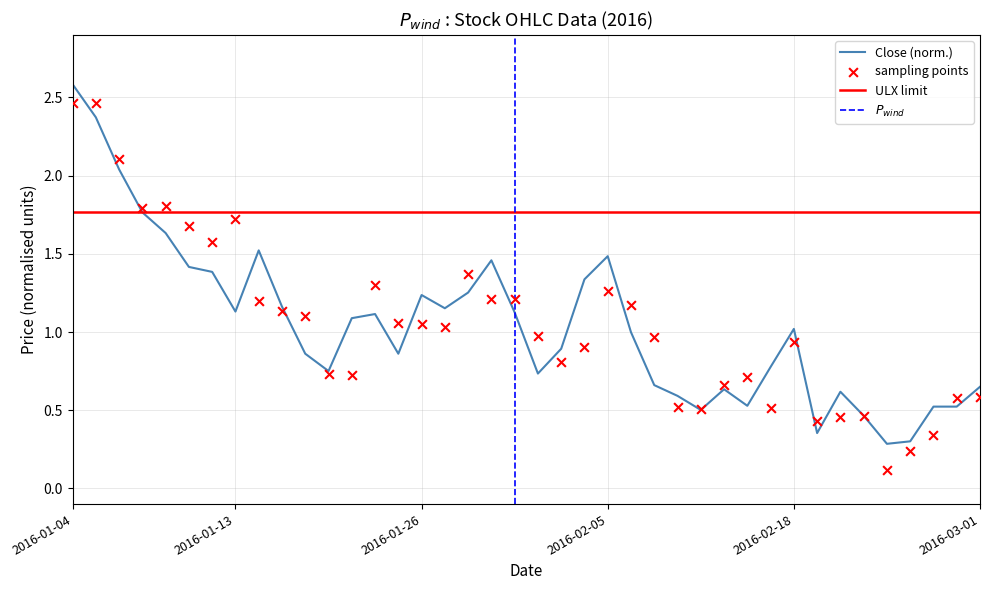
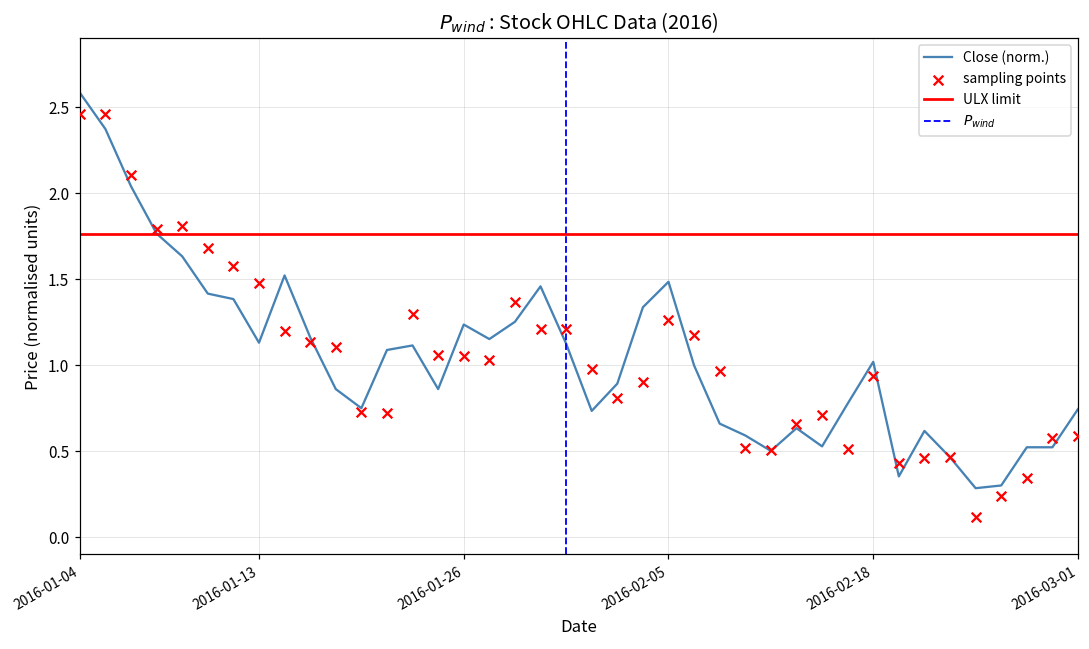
  {
    "Close (norm.)": {
      "2016-01-04": 2.58,
      "2016-01-13": 1.13,
      "2016-01-26": 1.24,
      "2016-02-05": 1.48,
      "2016-02-18": 1.02,
-     "2016-03-01": 0.65
+     "2016-03-01": 0.75
    },
    "sampling points": {
-     "2016-01-13": 1.72
+     "2016-01-13": 1.48
    }
  }
